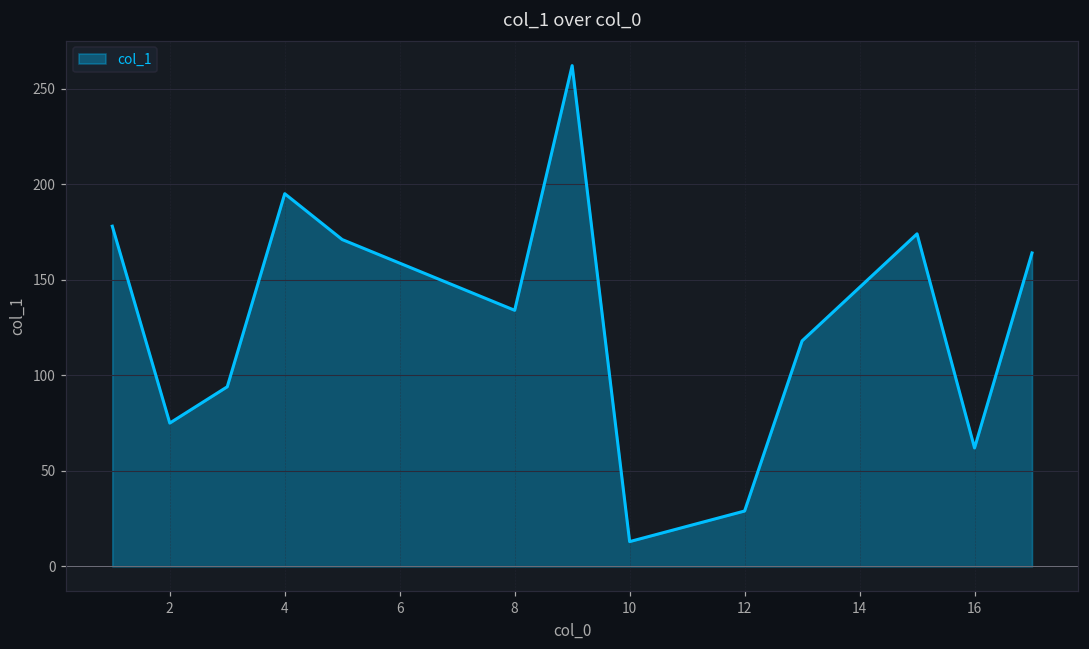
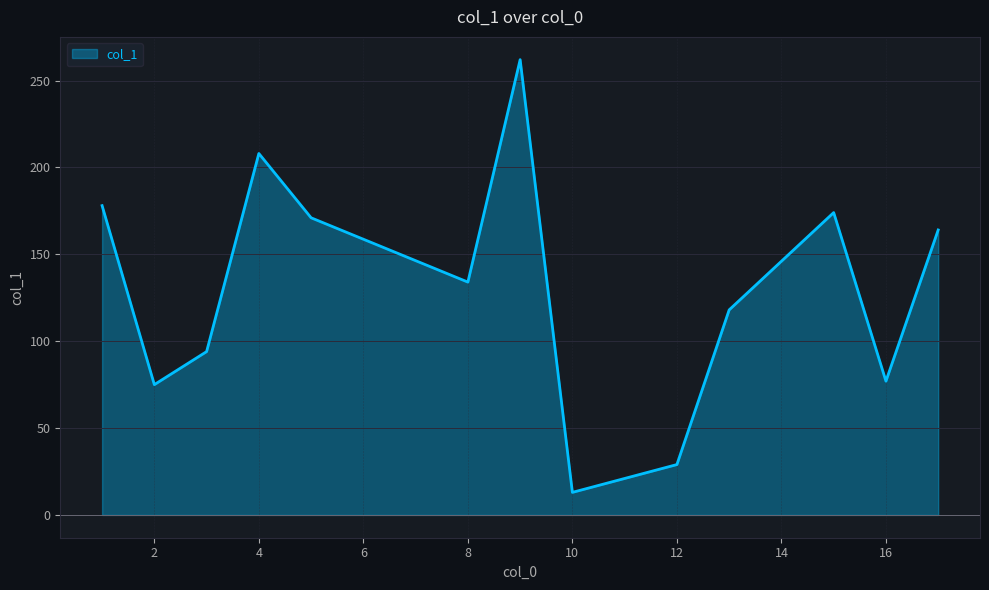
  {
    "2": 75,
-   "4": 195,
+   "4": 208,
    "8": 134,
    "10": 13,
    "12": 29,
-   "16": 62
+   "16": 77
  }
